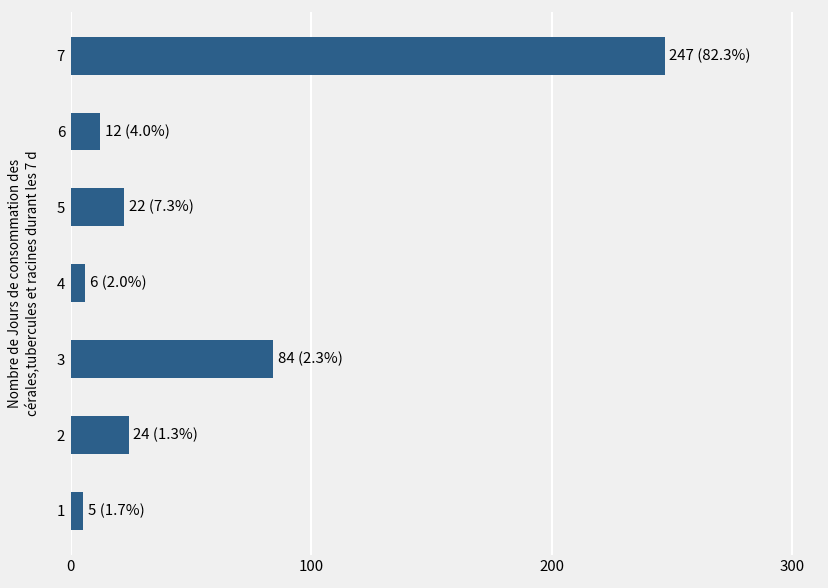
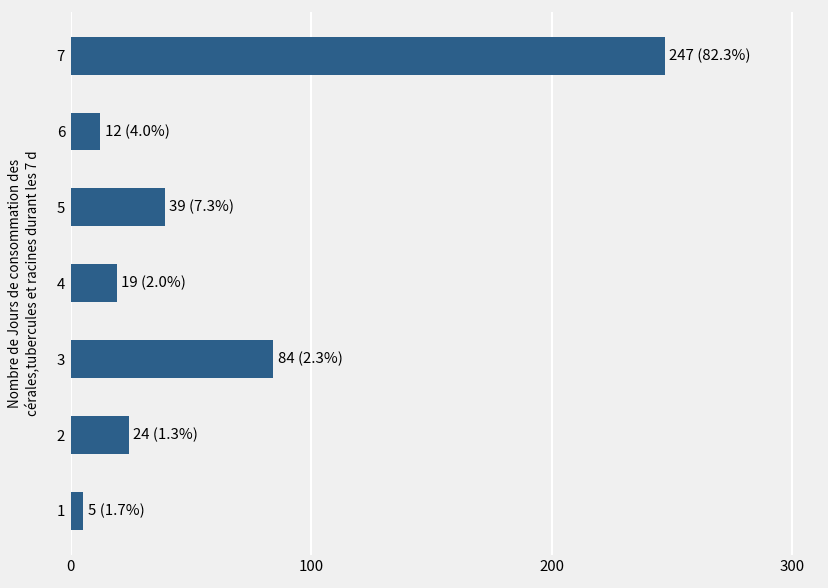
  {
    "7": 247,
    "6": 12,
-   "5": 22,
-   "4": 6,
+   "5": 39,
+   "4": 19,
    "3": 84,
    "2": 24,
    "1": 5
  }
